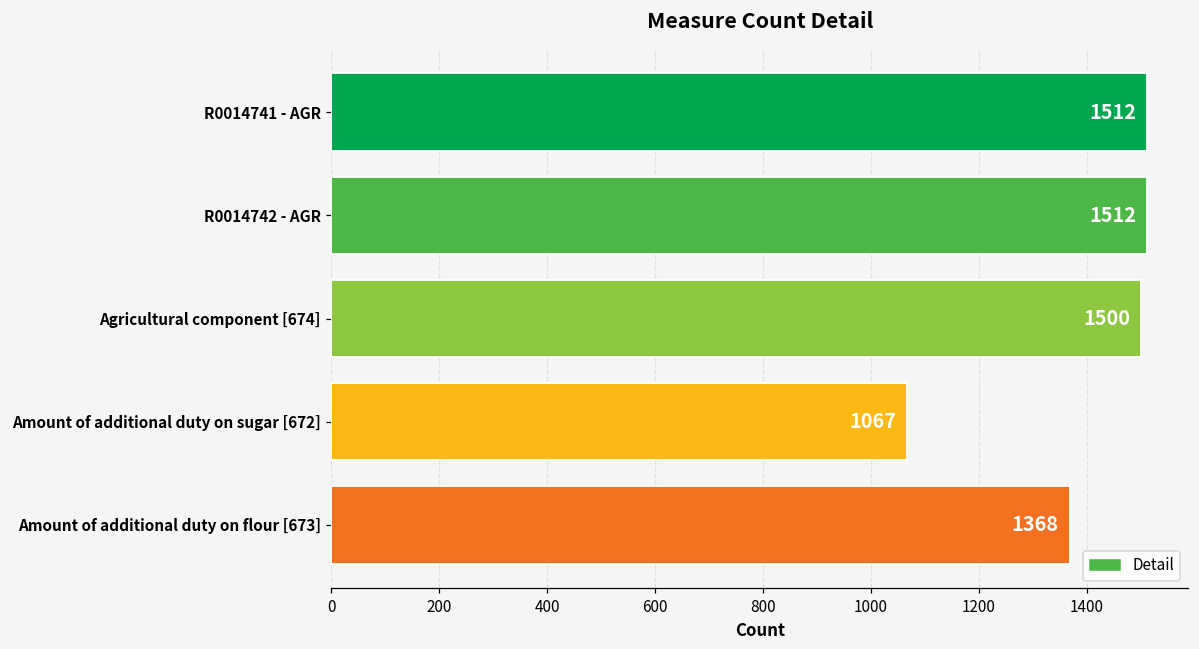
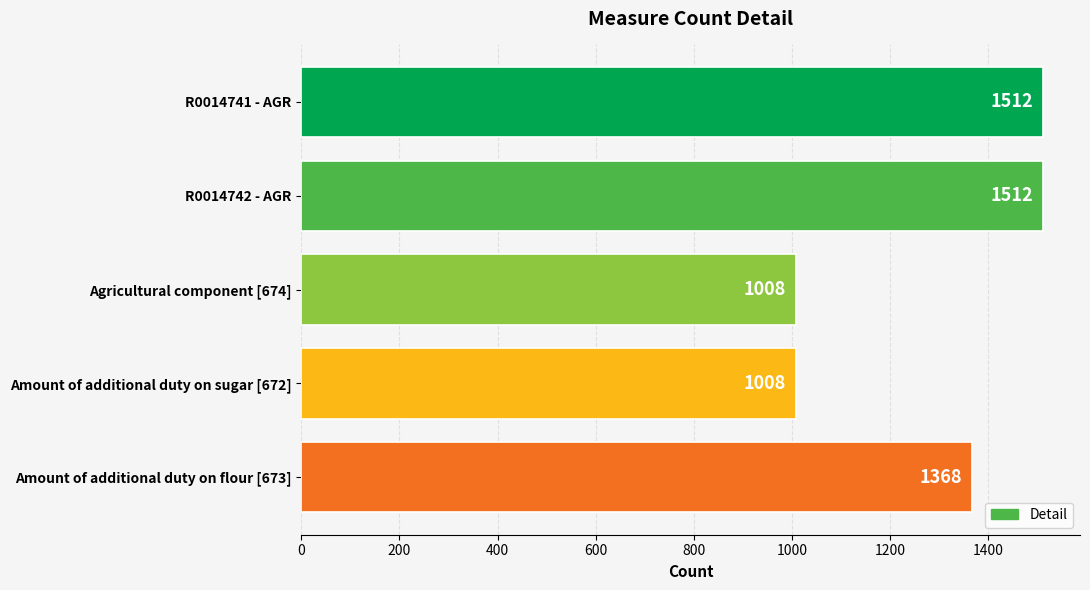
  {
    "R0014741 - AGR": 1512,
    "R0014742 - AGR": 1512,
-   "Agricultural component [674]": 1500,
-   "Amount of additional duty on sugar [672]": 1067,
+   "Agricultural component [674]": 1008,
+   "Amount of additional duty on sugar [672]": 1008,
    "Amount of additional duty on flour [673]": 1368
  }
